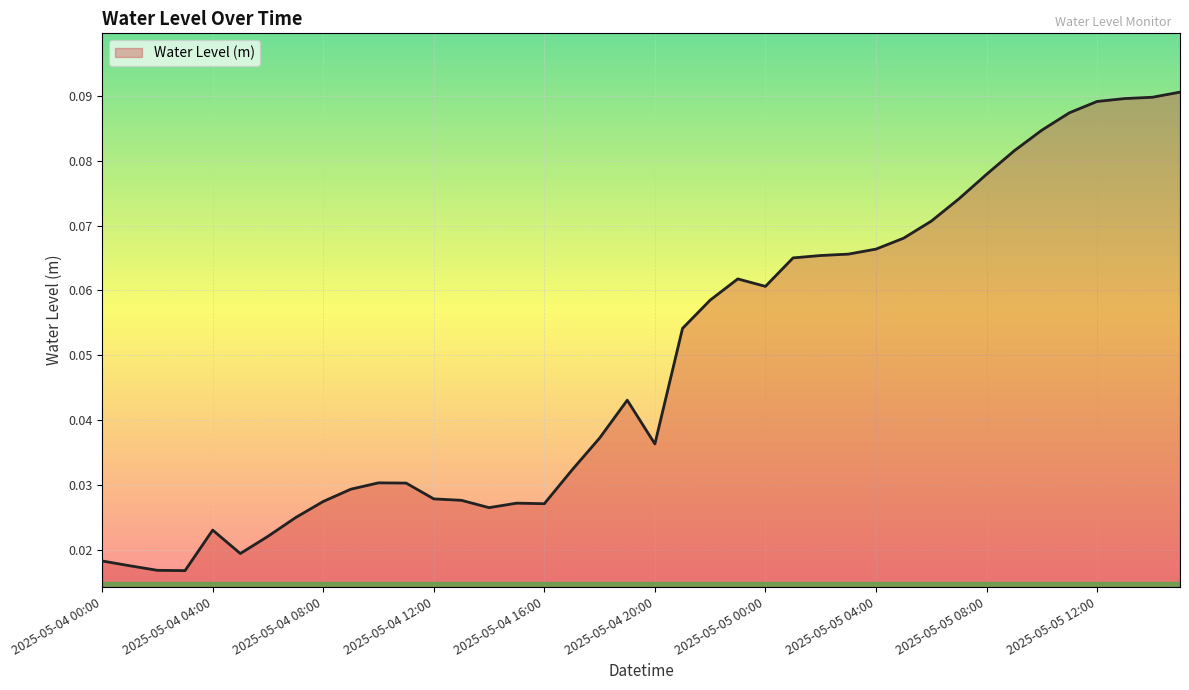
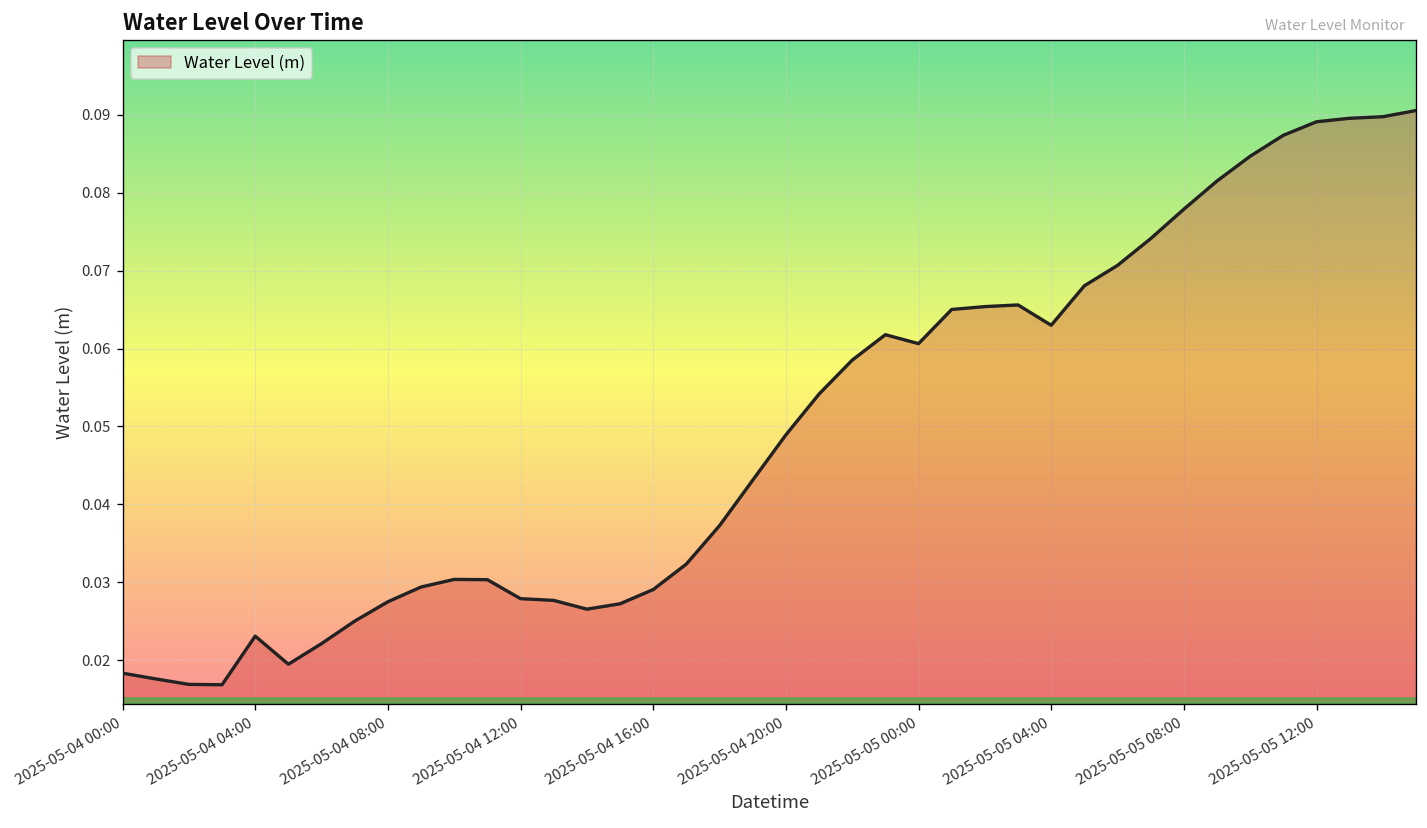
  {
    "2025-05-04 00:00": 0.018,
    "2025-05-04 04:00": 0.023,
    "2025-05-04 08:00": 0.027,
    "2025-05-04 12:00": 0.028,
-   "2025-05-04 16:00": 0.027,
-   "2025-05-04 20:00": 0.036,
+   "2025-05-04 16:00": 0.029,
+   "2025-05-04 20:00": 0.049,
    "2025-05-05 00:00": 0.061,
-   "2025-05-05 04:00": 0.066,
+   "2025-05-05 04:00": 0.063,
    "2025-05-05 08:00": 0.078,
    "2025-05-05 12:00": 0.089
  }
